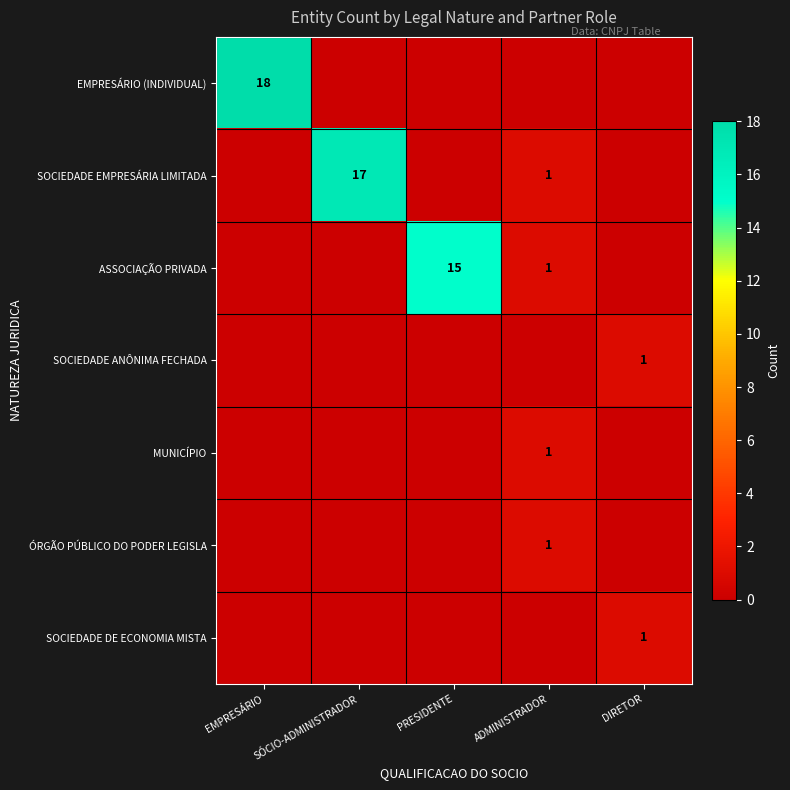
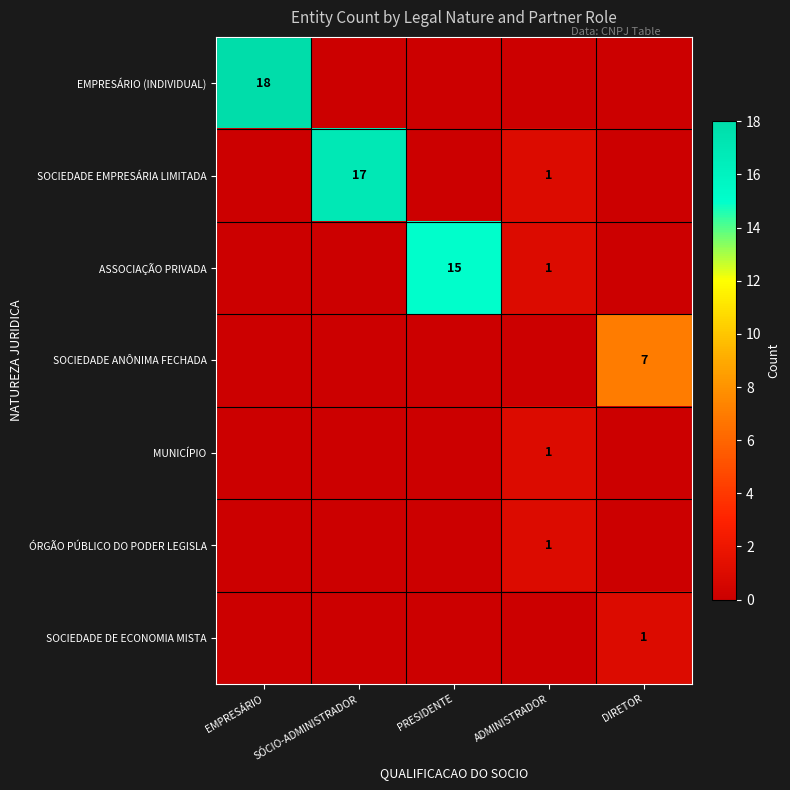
  {
    "EMPRESÁRIO (INDIVIDUAL)": {
      "EMPRESÁRIO": 18
    },
    "SOCIEDADE EMPRESÁRIA LIMITADA": {
      "SÓCIO-ADMINISTRADOR": 17,
      "ADMINISTRADOR": 1
    },
    "ASSOCIAÇÃO PRIVADA": {
      "PRESIDENTE": 15,
      "ADMINISTRADOR": 1
    },
    "SOCIEDADE ANÔNIMA FECHADA": {
-     "DIRETOR": 1
+     "DIRETOR": 7
    },
    "MUNICÍPIO": {
      "ADMINISTRADOR": 1
    },
    "ÓRGÃO PÚBLICO DO PODER LEGISLA": {
      "ADMINISTRADOR": 1
    },
    "SOCIEDADE DE ECONOMIA MISTA": {
      "DIRETOR": 1
    }
  }
